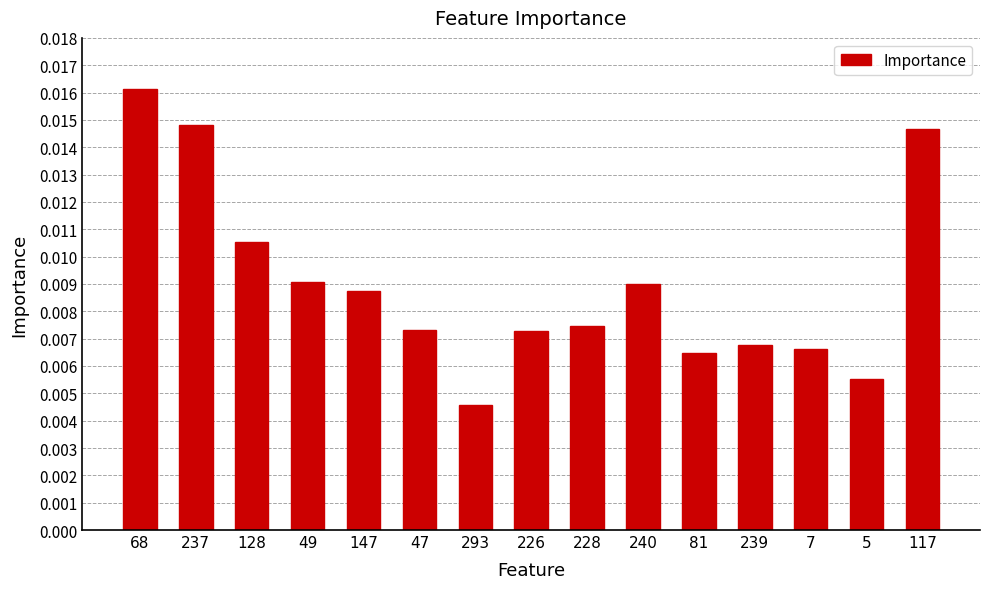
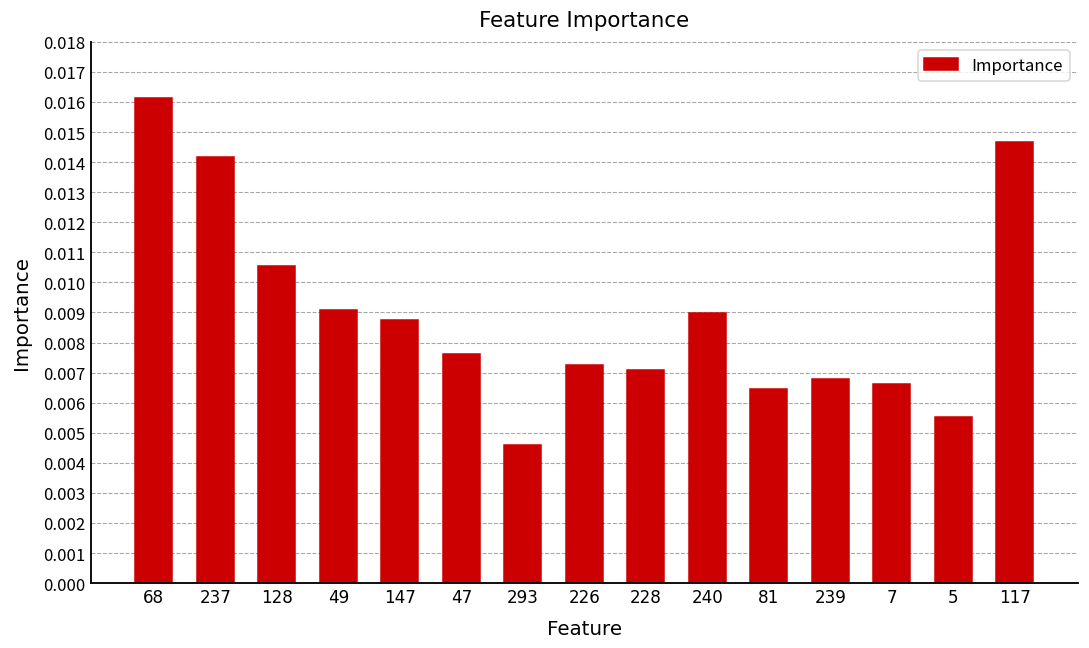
  {
    "68": 0.0161,
-   "237": 0.0148,
+   "237": 0.0142,
    "128": 0.0105,
    "49": 0.0091,
    "147": 0.0087,
-   "47": 0.0073,
+   "47": 0.0076,
    "293": 0.0046,
    "226": 0.0073,
-   "228": 0.0075,
+   "228": 0.0071,
    "240": 0.0090,
    "81": 0.0065,
    "239": 0.0068,
    "7": 0.0066,
    "5": 0.0055,
    "117": 0.0147
  }
